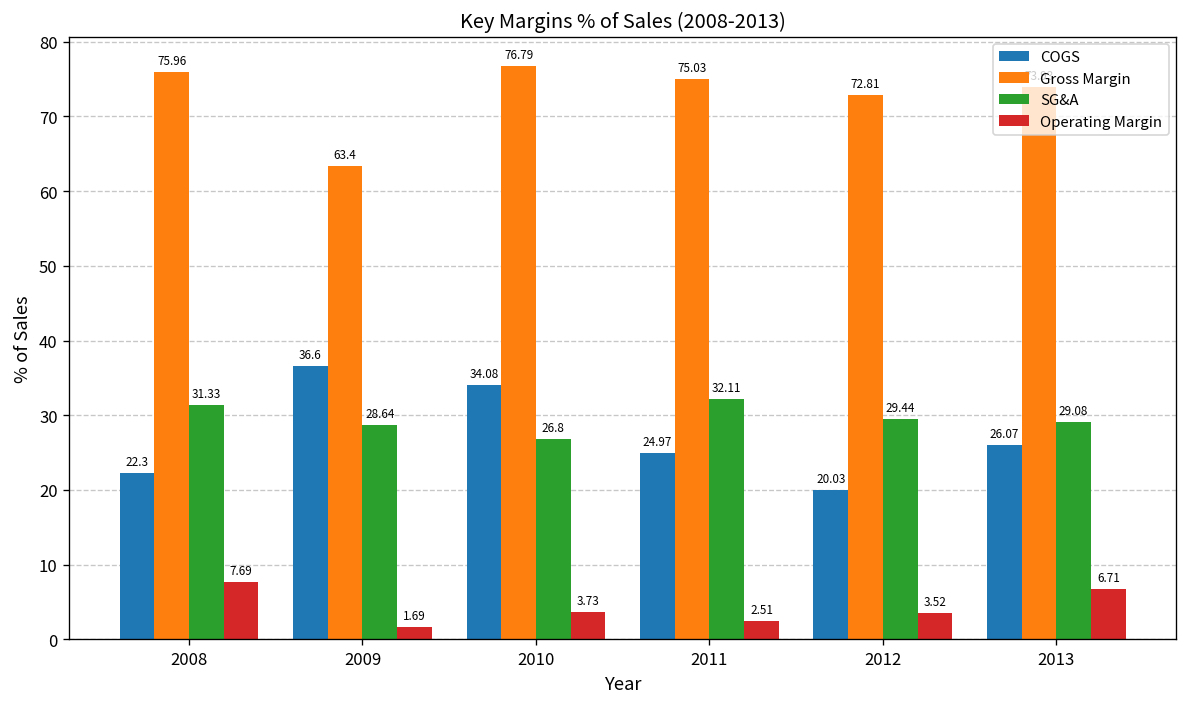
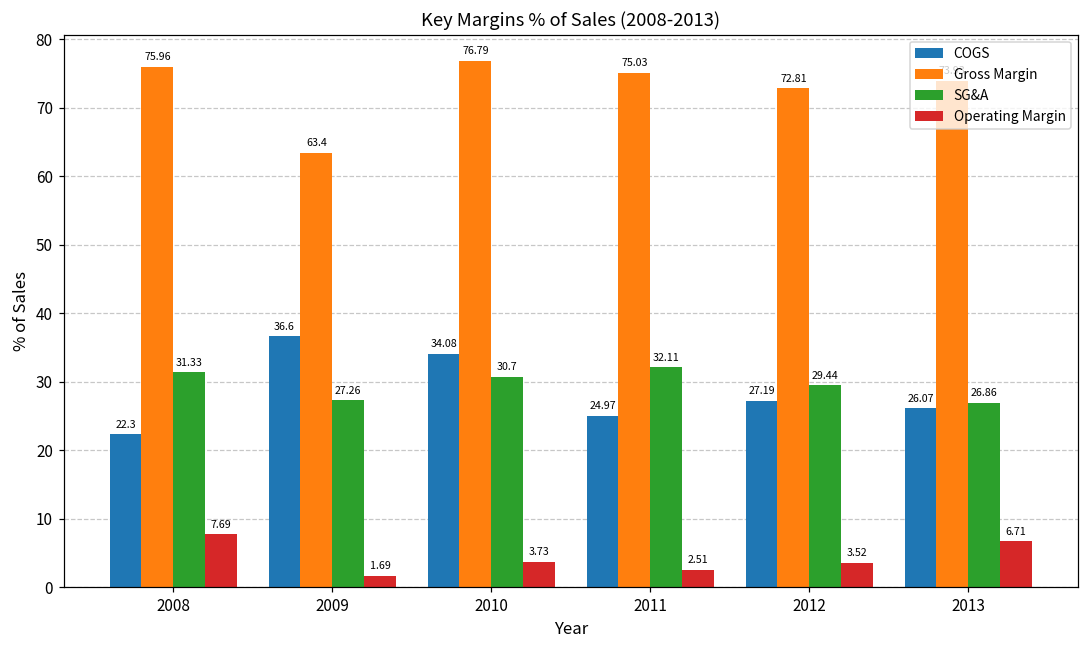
  {
    "COGS": {
      "2008": 22.3,
      "2009": 36.6,
      "2010": 34.08,
      "2011": 24.97,
-     "2012": 20.03,
+     "2012": 27.19,
      "2013": 26.07
    },
    "Gross Margin": {
      "2008": 75.96,
      "2009": 63.4,
      "2010": 76.79,
      "2011": 75.03,
      "2012": 72.81
    },
    "SG&A": {
      "2008": 31.33,
-     "2009": 28.64,
-     "2010": 26.8,
+     "2009": 27.26,
+     "2010": 30.7,
      "2011": 32.11,
      "2012": 29.44,
-     "2013": 29.08
+     "2013": 26.86
    },
    "Operating Margin": {
      "2008": 7.69,
      "2009": 1.69,
      "2010": 3.73,
      "2011": 2.51,
      "2012": 3.52,
      "2013": 6.71
    }
  }
